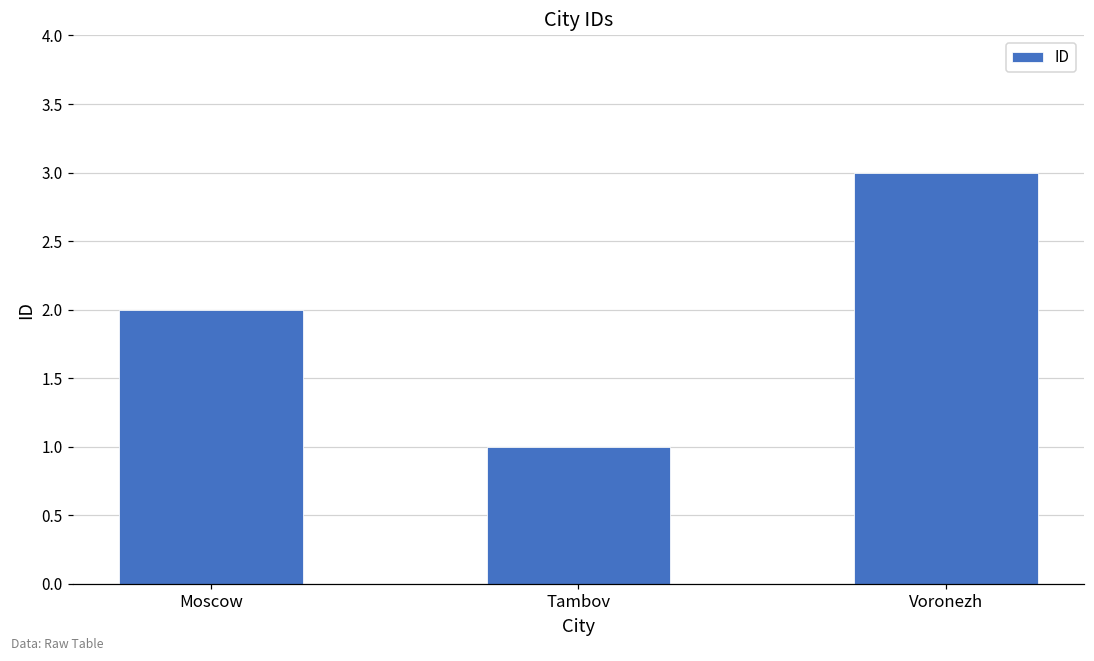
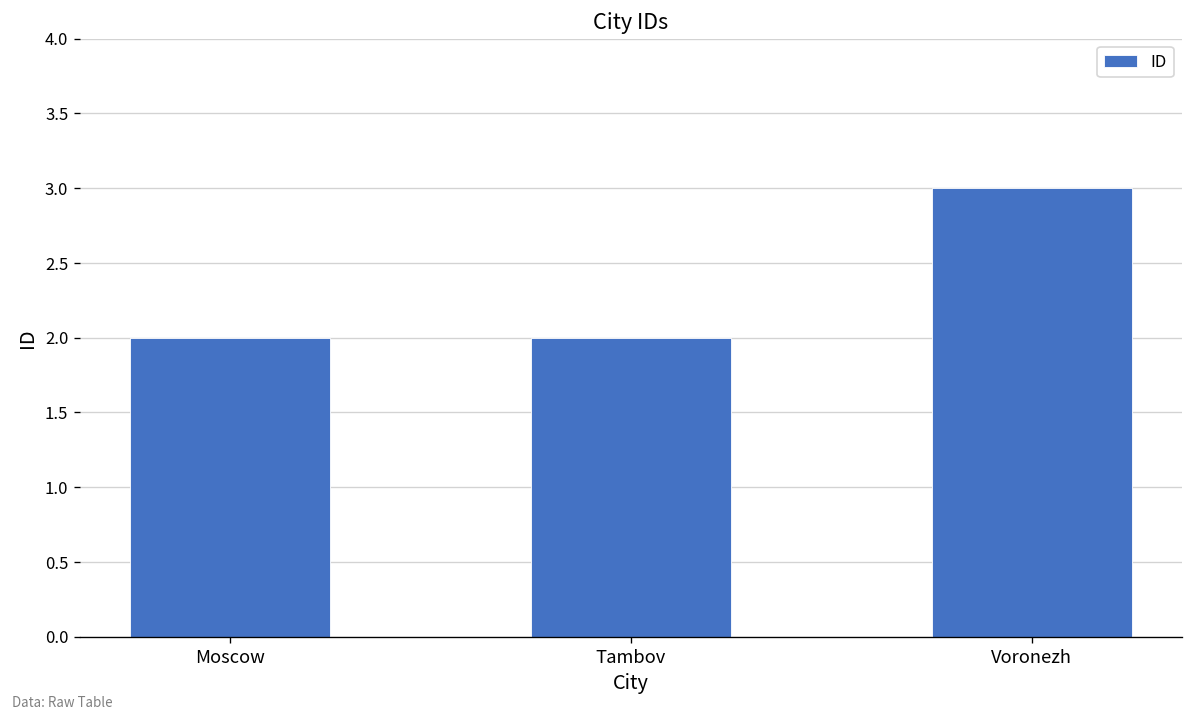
  {
    "Moscow": 2,
-   "Tambov": 1,
+   "Tambov": 2,
    "Voronezh": 3
  }
